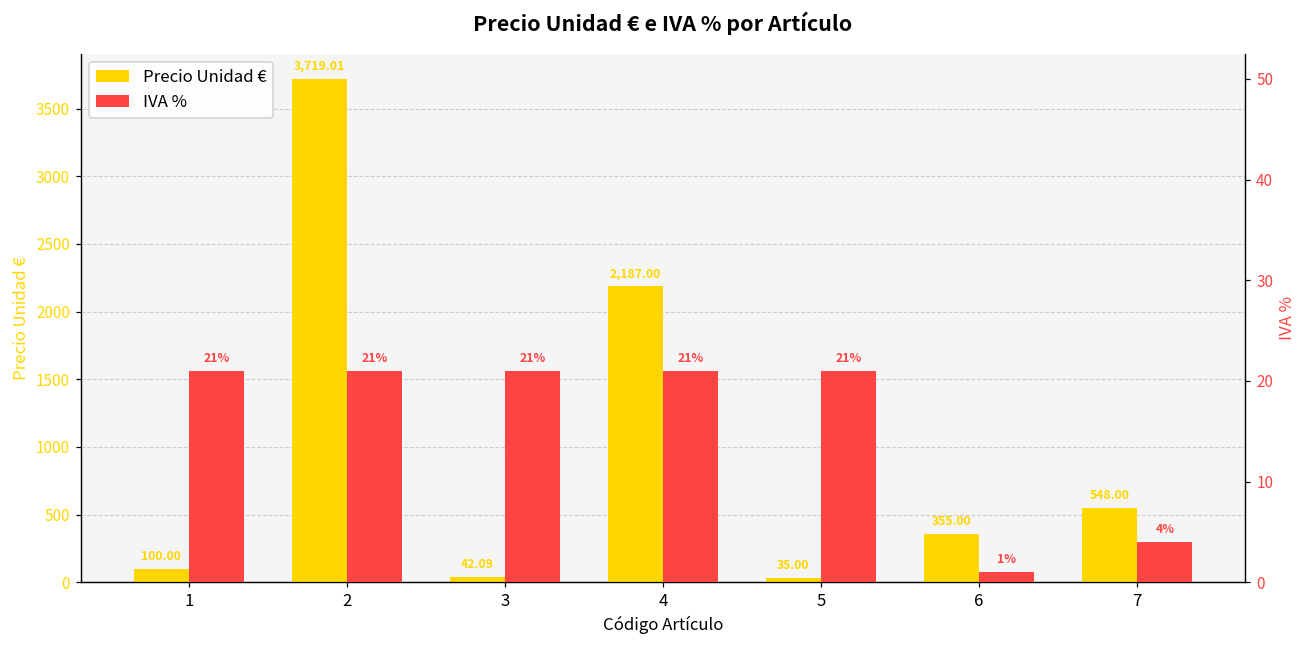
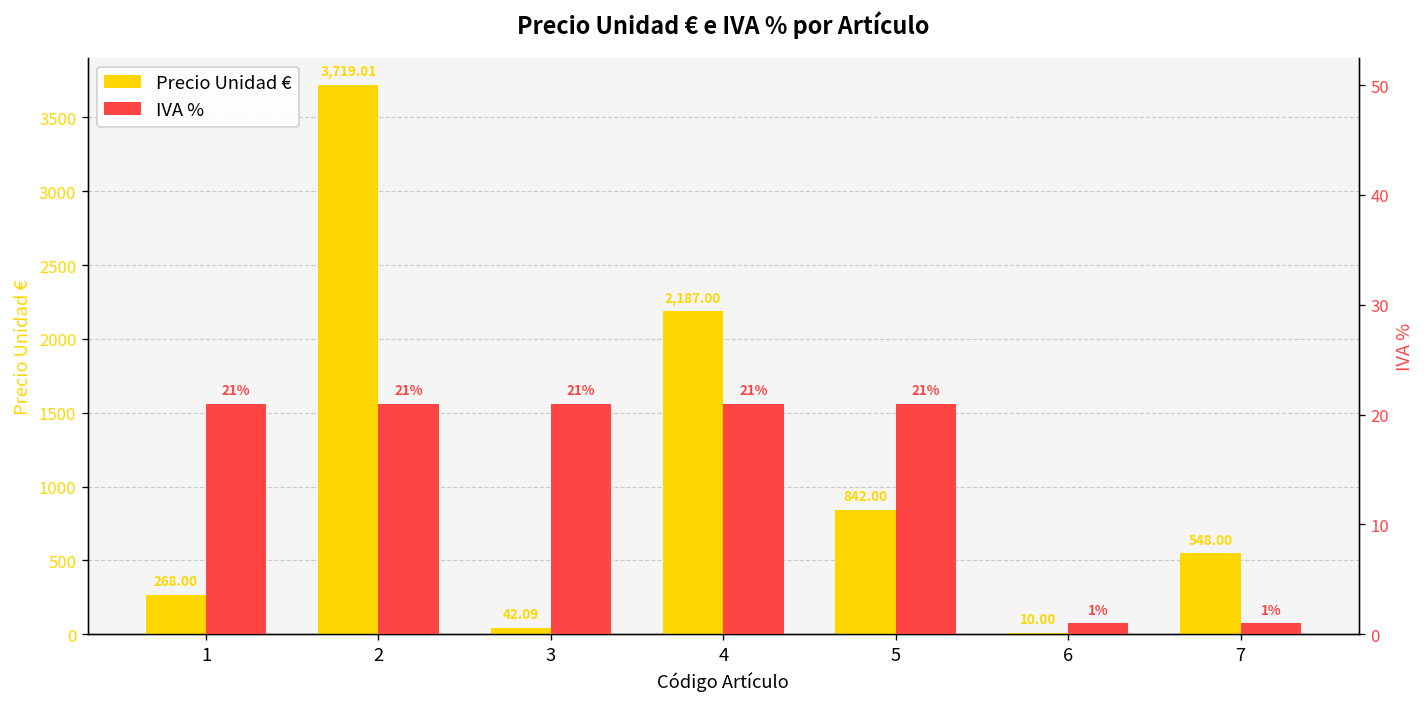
  {
    "Precio Unidad €": {
-     "1": "100.00",
+     "1": "268.00",
      "2": "3,719.01",
      "3": "42.09",
      "4": "2,187.00",
-     "5": "35.00",
-     "6": "355.00",
+     "5": "842.00",
+     "6": "10.00",
      "7": "548.00"
    },
    "IVA %": {
      "1": "21%",
      "2": "21%",
      "3": "21%",
      "4": "21%",
      "5": "21%",
      "6": "1%",
-     "7": "4%"
+     "7": "1%"
    }
  }
